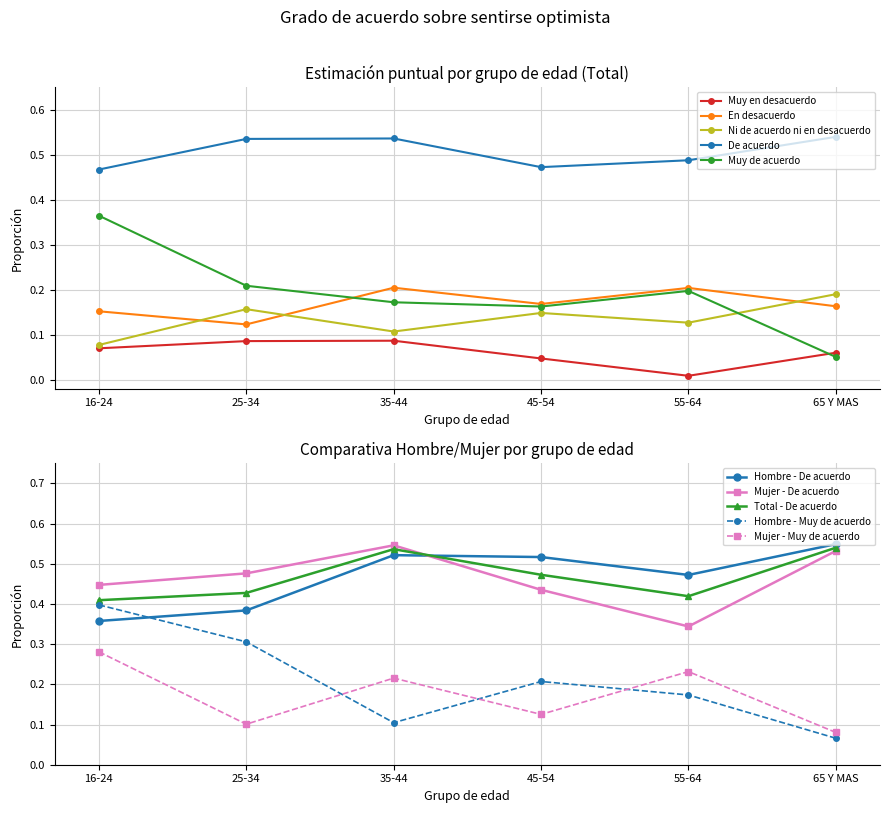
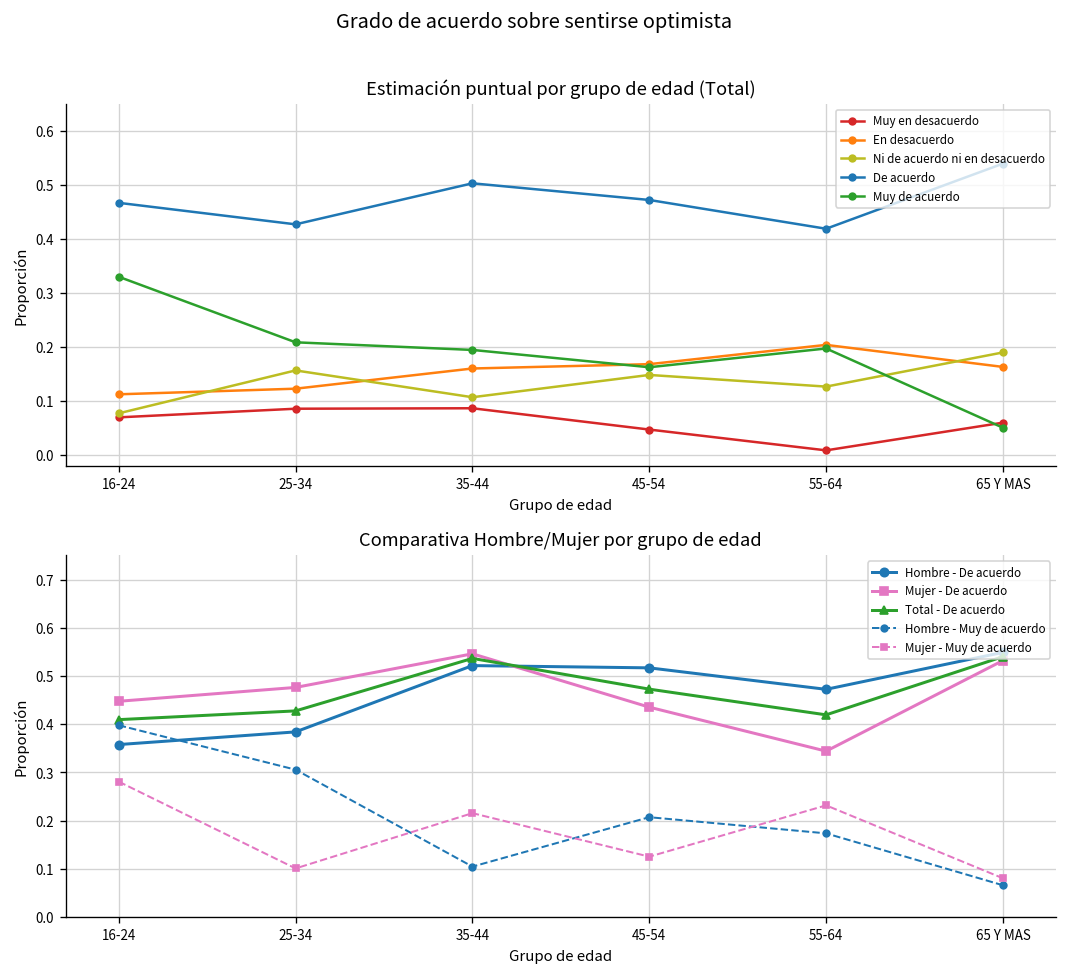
  {
    "Estimación puntual por grupo de edad (Total)": {
      "Muy en desacuerdo": {
        "16-24": 0.07,
        "25-34": 0.09,
        "35-44": 0.09,
        "45-54": 0.05,
        "55-64": 0.01,
        "65 Y MAS": 0.06
      },
      "En desacuerdo": {
-       "16-24": 0.15,
+       "16-24": 0.11,
        "25-34": 0.12,
-       "35-44": 0.20,
+       "35-44": 0.16,
        "55-64": 0.20,
        "65 Y MAS": 0.16
      },
      "Ni de acuerdo ni en desacuerdo": {
        "16-24": 0.08,
        "25-34": 0.16,
        "35-44": 0.11,
        "45-54": 0.15,
        "55-64": 0.13,
        "65 Y MAS": 0.19
      },
      "De acuerdo": {
        "16-24": 0.47,
-       "25-34": 0.54,
-       "35-44": 0.54,
+       "25-34": 0.43,
+       "35-44": 0.50,
        "45-54": 0.47,
-       "55-64": 0.49
+       "55-64": 0.42
      },
      "Muy de acuerdo": {
-       "16-24": 0.36,
+       "16-24": 0.33,
        "25-34": 0.21,
-       "35-44": 0.17,
+       "35-44": 0.19,
        "55-64": 0.20,
        "65 Y MAS": 0.05
      }
    },
    "Comparativa Hombre/Mujer por grupo de edad": {
      "Total - De acuerdo": {
        "16-24": 0.41,
        "25-34": 0.43,
        "35-44": 0.54,
        "45-54": 0.47,
        "55-64": 0.42,
        "65 Y MAS": 0.54
      }
    }
  }
